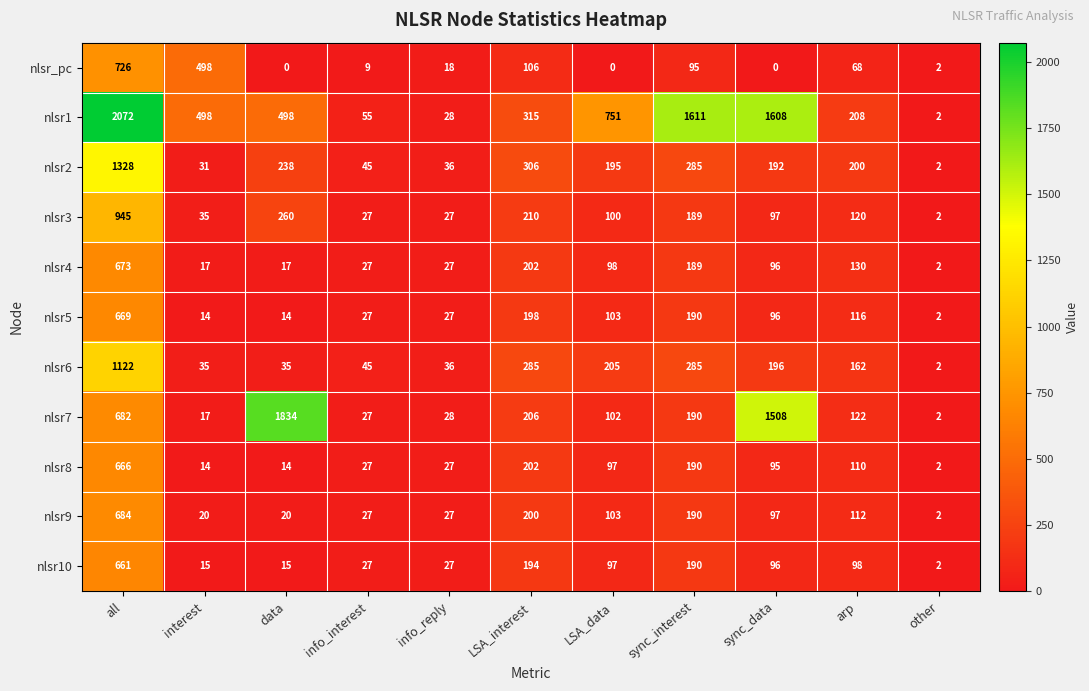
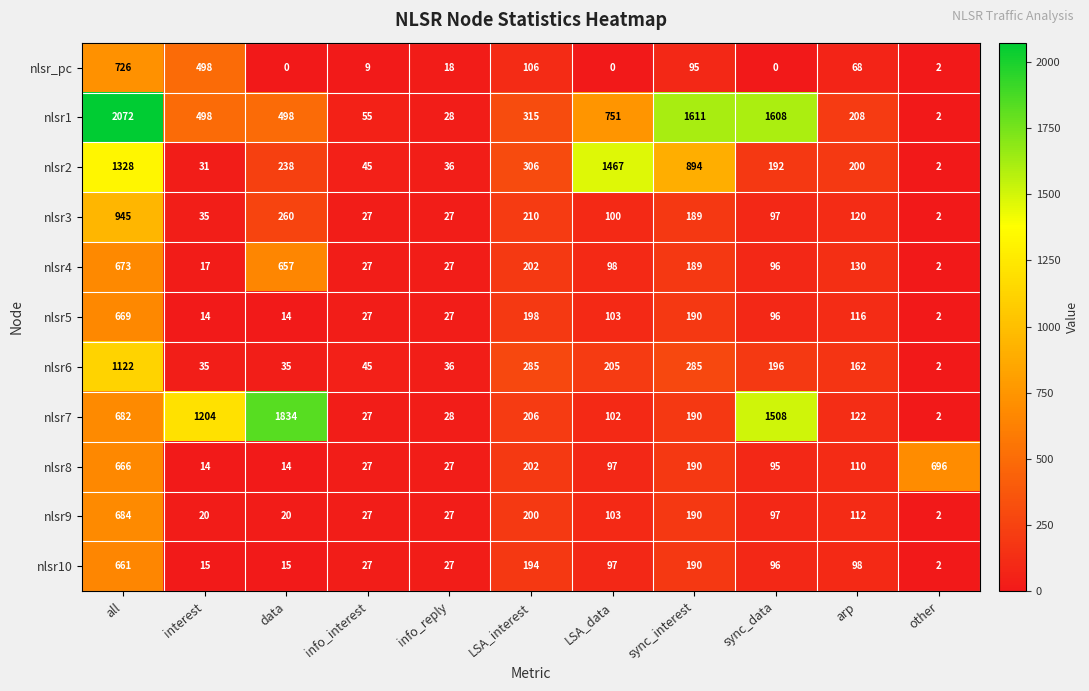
  {
    "nlsr_pc": {
      "all": 726,
      "interest": 498,
      "data": 0,
      "info_interest": 9,
      "info_reply": 18,
      "LSA_interest": 106,
      "LSA_data": 0,
      "sync_interest": 95,
      "sync_data": 0,
      "arp": 68,
      "other": 2
    },
    "nlsr1": {
      "all": 2072,
      "interest": 498,
      "data": 498,
      "info_interest": 55,
      "info_reply": 28,
      "LSA_interest": 315,
      "LSA_data": 751,
      "sync_interest": 1611,
      "sync_data": 1608,
      "arp": 208,
      "other": 2
    },
    "nlsr2": {
      "all": 1328,
      "interest": 31,
      "data": 238,
      "info_interest": 45,
      "info_reply": 36,
      "LSA_interest": 306,
-     "LSA_data": 195,
-     "sync_interest": 285,
+     "LSA_data": 1467,
+     "sync_interest": 894,
      "sync_data": 192,
      "arp": 200,
      "other": 2
    },
    "nlsr3": {
      "all": 945,
      "interest": 35,
      "data": 260,
      "info_interest": 27,
      "info_reply": 27,
      "LSA_interest": 210,
      "LSA_data": 100,
      "sync_interest": 189,
      "sync_data": 97,
      "arp": 120,
      "other": 2
    },
    "nlsr4": {
      "all": 673,
      "interest": 17,
-     "data": 17,
+     "data": 657,
      "info_interest": 27,
      "info_reply": 27,
      "LSA_interest": 202,
      "LSA_data": 98,
      "sync_interest": 189,
      "sync_data": 96,
      "arp": 130,
      "other": 2
    },
    "nlsr5": {
      "all": 669,
      "interest": 14,
      "data": 14,
      "info_interest": 27,
      "info_reply": 27,
      "LSA_interest": 198,
      "LSA_data": 103,
      "sync_interest": 190,
      "sync_data": 96,
      "arp": 116,
      "other": 2
    },
    "nlsr6": {
      "all": 1122,
      "interest": 35,
      "data": 35,
      "info_interest": 45,
      "info_reply": 36,
      "LSA_interest": 285,
      "LSA_data": 205,
      "sync_interest": 285,
      "sync_data": 196,
      "arp": 162,
      "other": 2
    },
    "nlsr7": {
      "all": 682,
-     "interest": 17,
+     "interest": 1204,
      "data": 1834,
      "info_interest": 27,
      "info_reply": 28,
      "LSA_interest": 206,
      "LSA_data": 102,
      "sync_interest": 190,
      "sync_data": 1508,
      "arp": 122,
      "other": 2
    },
    "nlsr8": {
      "all": 666,
      "interest": 14,
      "data": 14,
      "info_interest": 27,
      "info_reply": 27,
      "LSA_interest": 202,
      "LSA_data": 97,
      "sync_interest": 190,
      "sync_data": 95,
      "arp": 110,
-     "other": 2
+     "other": 696
    },
    "nlsr9": {
      "all": 684,
      "interest": 20,
      "data": 20,
      "info_interest": 27,
      "info_reply": 27,
      "LSA_interest": 200,
      "LSA_data": 103,
      "sync_interest": 190,
      "sync_data": 97,
      "arp": 112,
      "other": 2
    },
    "nlsr10": {
      "all": 661,
      "interest": 15,
      "data": 15,
      "info_interest": 27,
      "info_reply": 27,
      "LSA_interest": 194,
      "LSA_data": 97,
      "sync_interest": 190,
      "sync_data": 96,
      "arp": 98,
      "other": 2
    }
  }
